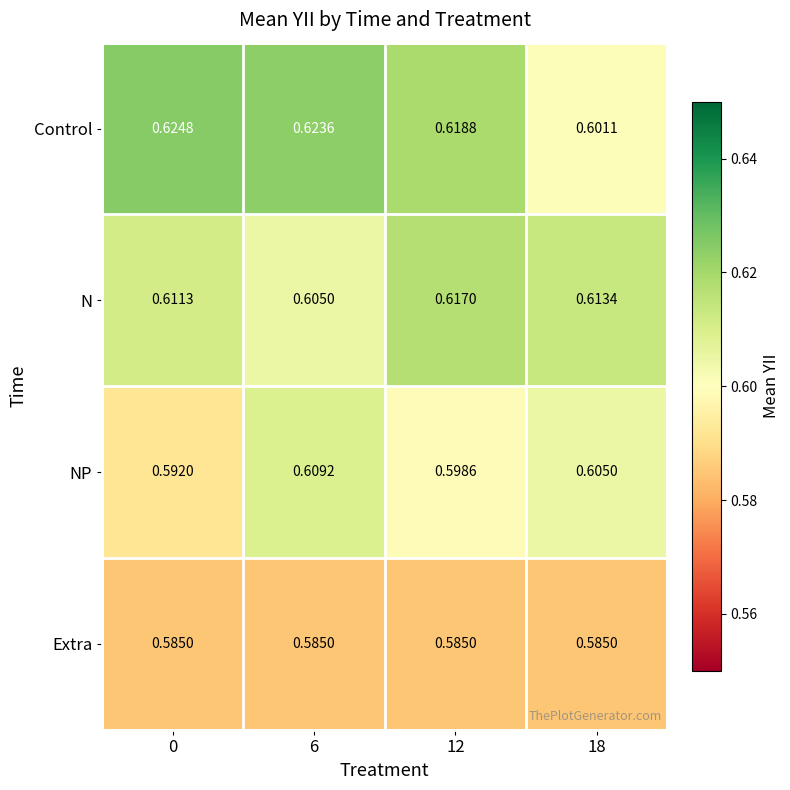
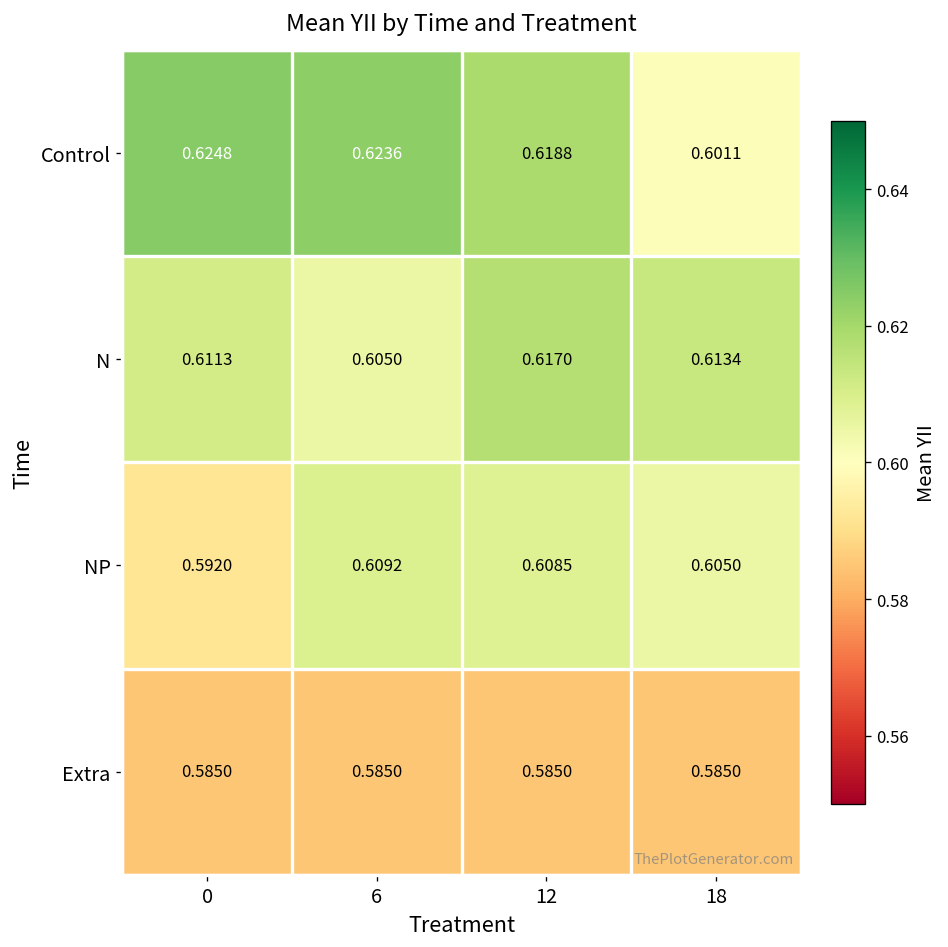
  {
    "Control": {
      "0": 0.6248,
      "6": 0.6236,
      "12": 0.6188,
      "18": 0.6011
    },
    "N": {
      "0": 0.6113,
      "6": 0.6050,
      "12": 0.6170,
      "18": 0.6134
    },
    "NP": {
      "0": 0.5920,
      "6": 0.6092,
-     "12": 0.5986,
+     "12": 0.6085,
      "18": 0.6050
    },
    "Extra": {
      "0": 0.5850,
      "6": 0.5850,
      "12": 0.5850
    }
  }
